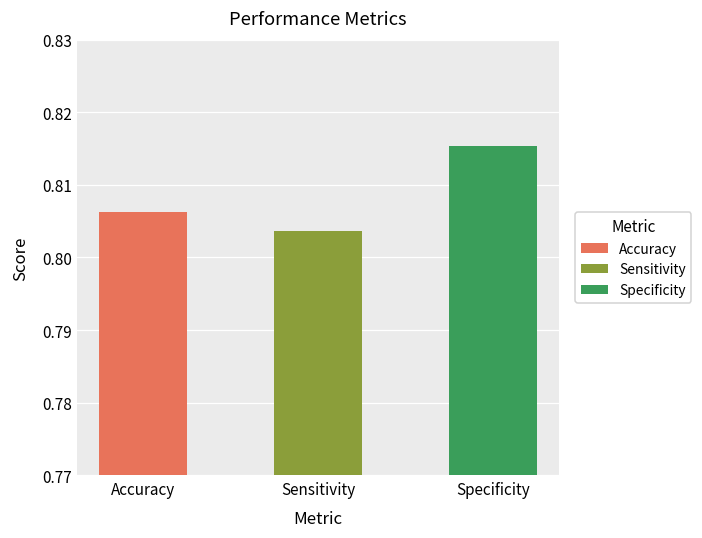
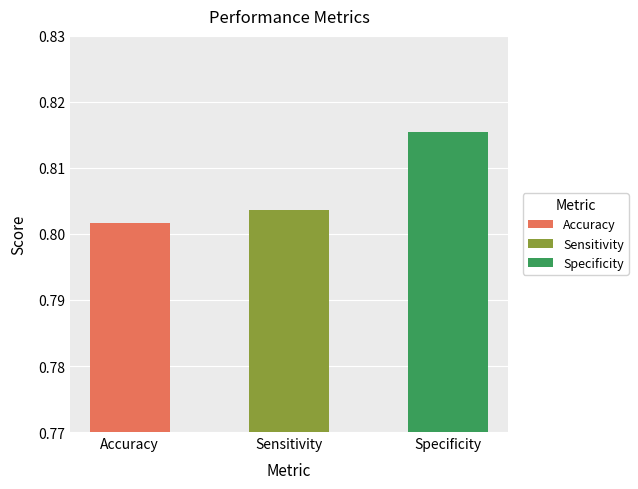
  {
-   "Accuracy": 0.806,
+   "Accuracy": 0.802,
    "Sensitivity": 0.804,
    "Specificity": 0.815
  }
